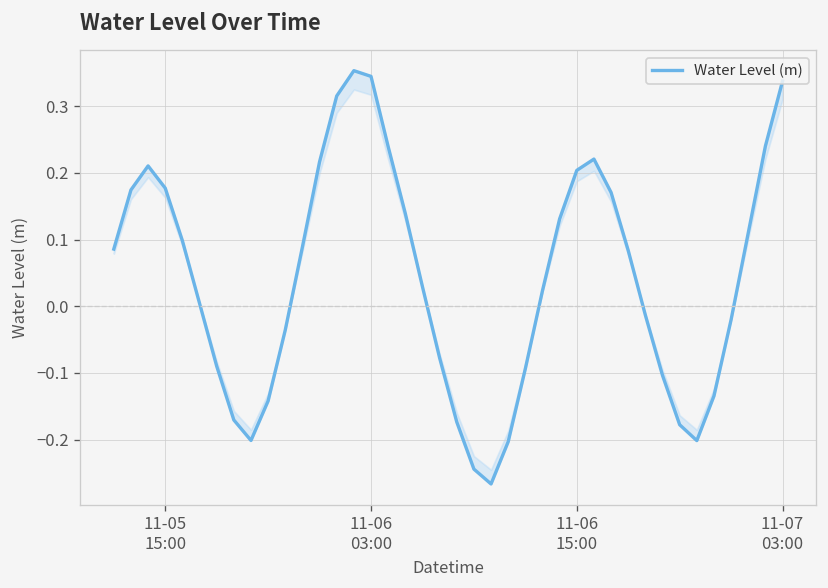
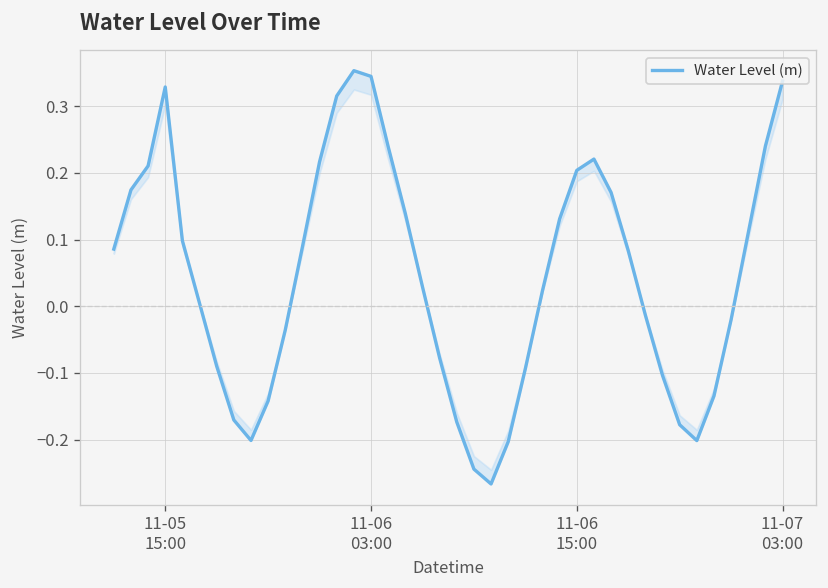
  {
    "Water Level (m)": {
-     "11-05 15:00": 0.18
+     "11-05 15:00": 0.33
    }
  }
